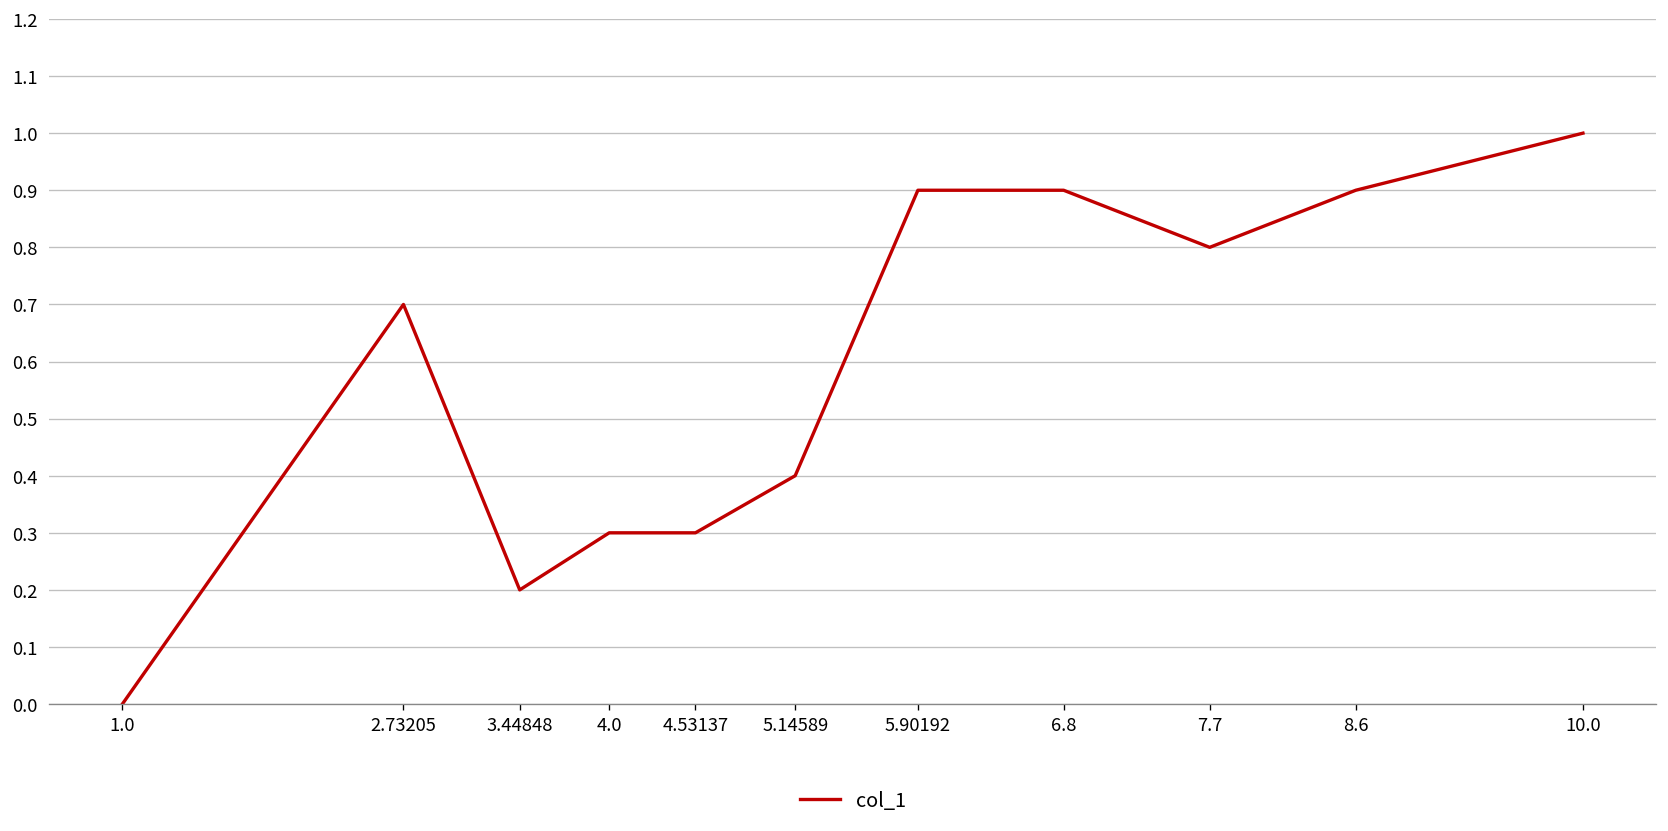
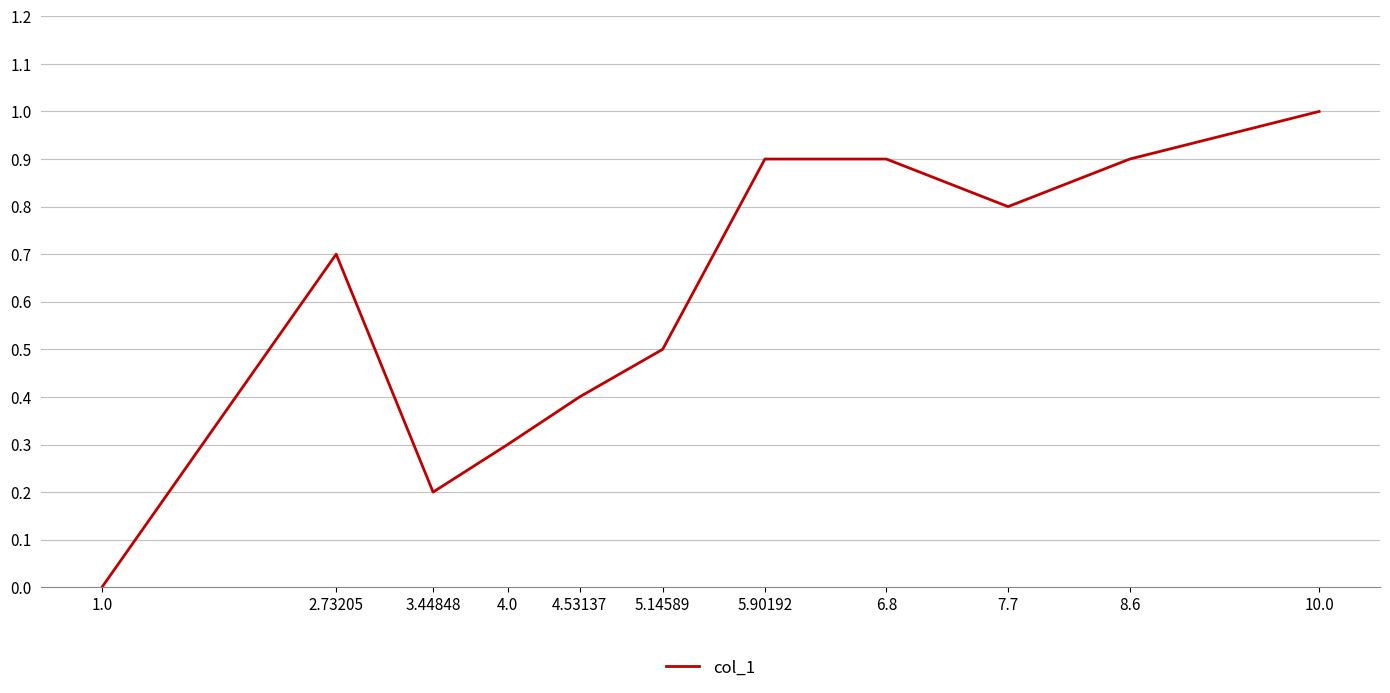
  {
    "1.0": 0.0,
    "2.73205": 0.7,
    "3.44848": 0.2,
    "4.0": 0.3,
-   "4.53137": 0.3,
-   "5.14589": 0.4,
+   "4.53137": 0.4,
+   "5.14589": 0.5,
    "5.90192": 0.9,
    "6.8": 0.9,
    "7.7": 0.8,
    "8.6": 0.9,
    "10.0": 1.0
  }
